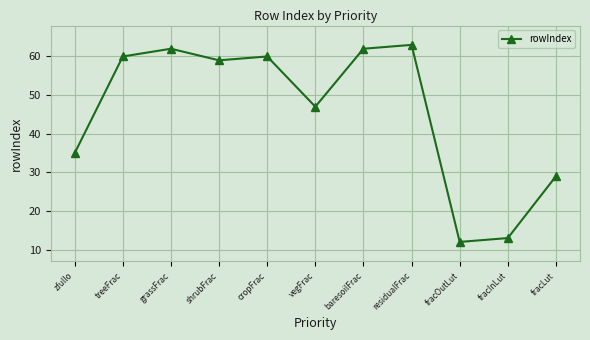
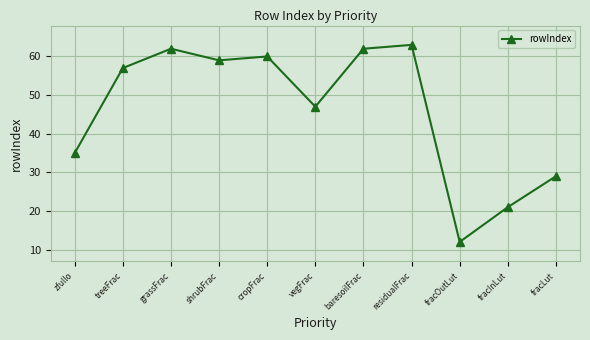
  {
    "zfullo": 35,
-   "treeFrac": 60,
+   "treeFrac": 57,
    "grassFrac": 62,
    "shrubFrac": 59,
    "cropFrac": 60,
    "vegFrac": 47,
    "baresoilFrac": 62,
    "residualFrac": 63,
    "fracOutLut": 12,
-   "fracInLut": 13,
+   "fracInLut": 21,
    "fracLut": 29
  }
